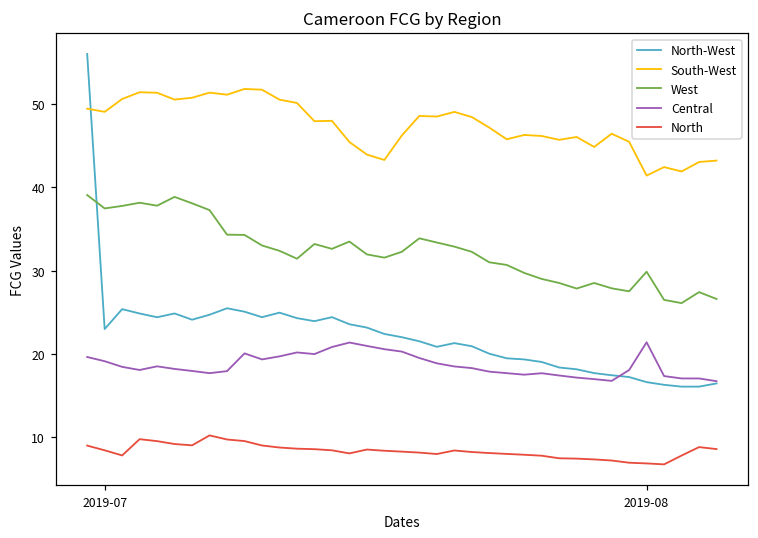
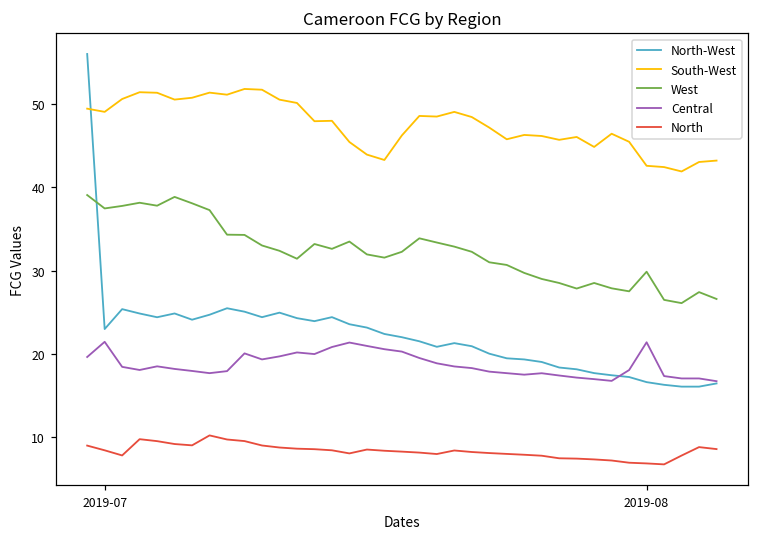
  {
    "North-West": {
      "2019-07": 23,
      "2019-08": 17
    },
    "South-West": {
      "2019-07": 49,
-     "2019-08": 41
+     "2019-08": 43
    },
    "West": {
      "2019-07": 37,
      "2019-08": 30
    },
    "Central": {
-     "2019-07": 19,
+     "2019-07": 21,
      "2019-08": 21
    },
    "North": {
      "2019-07": 8,
      "2019-08": 7
    }
  }
